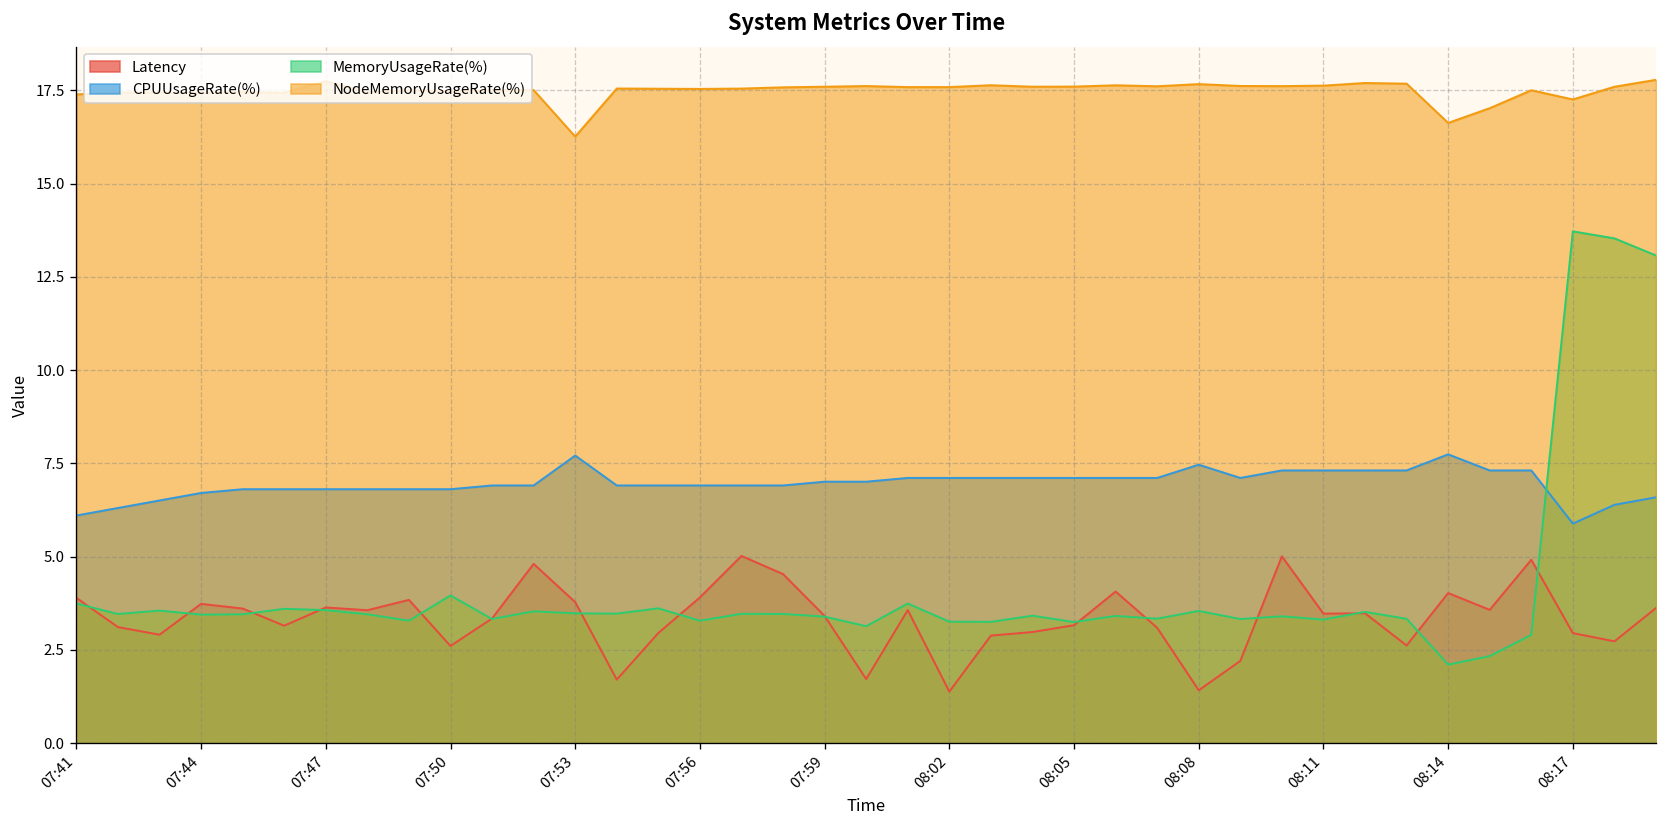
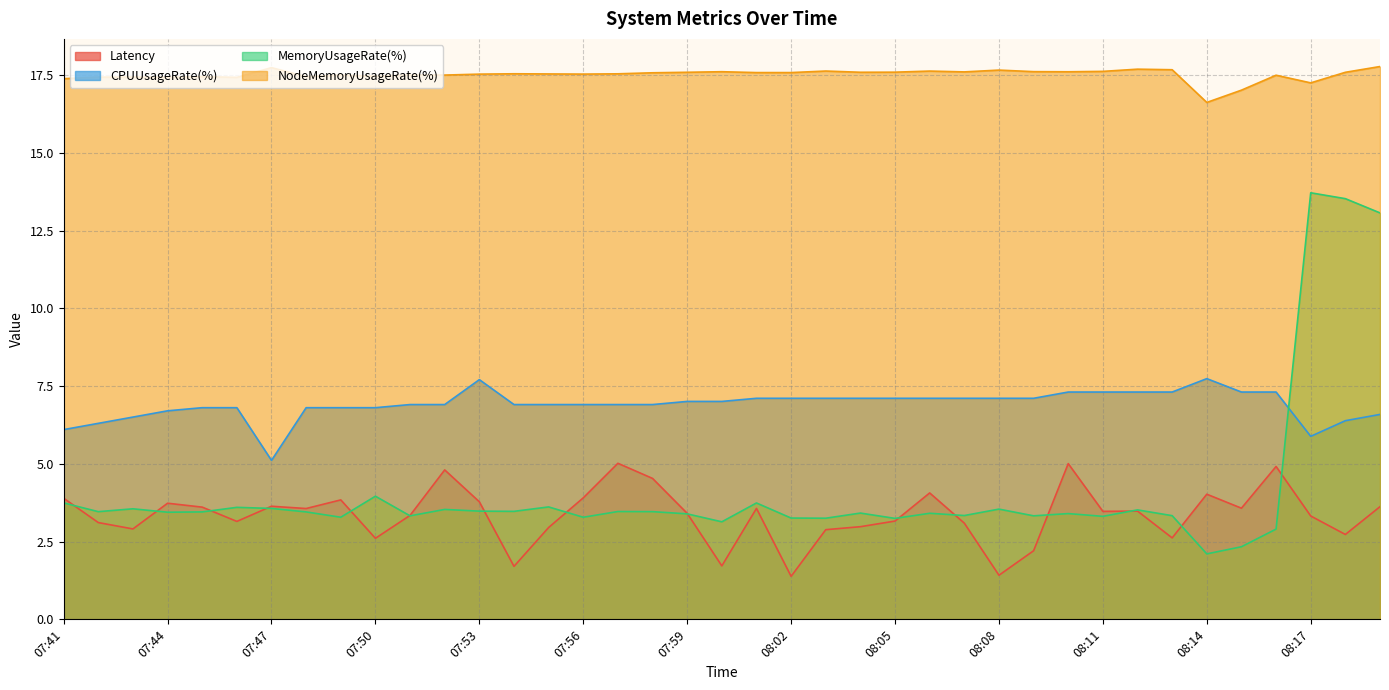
  {
    "Latency": {
      "07:41": 3.9,
      "07:44": 3.7,
      "07:50": 2.6,
      "07:53": 3.8,
      "07:56": 3.9,
      "08:02": 1.4,
      "08:05": 3.2,
      "08:08": 1.4,
      "08:11": 3.5,
      "08:14": 4.0,
-     "08:17": 3.0
+     "08:17": 3.3
    },
    "CPUUsageRate(%)": {
      "07:41": 6.1,
      "07:44": 6.7,
-     "07:47": 6.8,
+     "07:47": 5.1,
      "07:50": 6.8,
      "07:53": 7.7,
      "07:56": 6.9,
      "07:59": 7.0,
      "08:02": 7.1,
      "08:05": 7.1,
-     "08:08": 7.5,
+     "08:08": 7.1,
      "08:11": 7.3,
      "08:14": 7.7,
      "08:17": 5.9
    },
    "MemoryUsageRate(%)": {
      "07:41": 3.7,
      "07:44": 3.4,
      "07:50": 4.0,
      "07:53": 3.5,
      "07:56": 3.3,
      "08:02": 3.3,
      "08:05": 3.2,
      "08:08": 3.5,
      "08:11": 3.3,
      "08:14": 2.1,
      "08:17": 13.7
    },
    "NodeMemoryUsageRate(%)": {
      "07:41": 17.4,
-     "07:53": 16.3,
+     "07:53": 17.5,
      "07:56": 17.5,
      "07:59": 17.6,
      "08:02": 17.6,
      "08:05": 17.6,
      "08:08": 17.7,
      "08:11": 17.6,
      "08:14": 16.6,
      "08:17": 17.3
    }
  }
